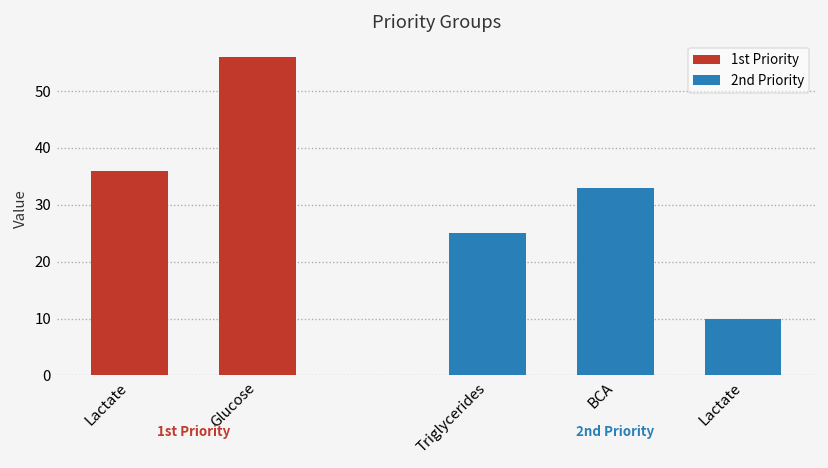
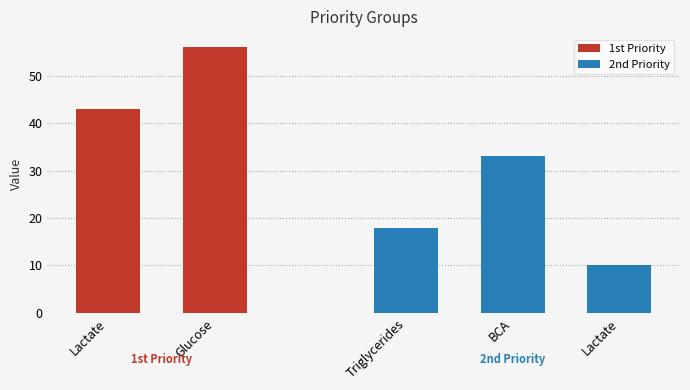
  {
    "1st Priority": {
-     "Lactate": 36,
+     "Lactate": 43,
      "Glucose": 56
    },
    "2nd Priority": {
-     "Triglycerides": 25,
+     "Triglycerides": 18,
      "BCA": 33,
      "Lactate": 10
    }
  }
